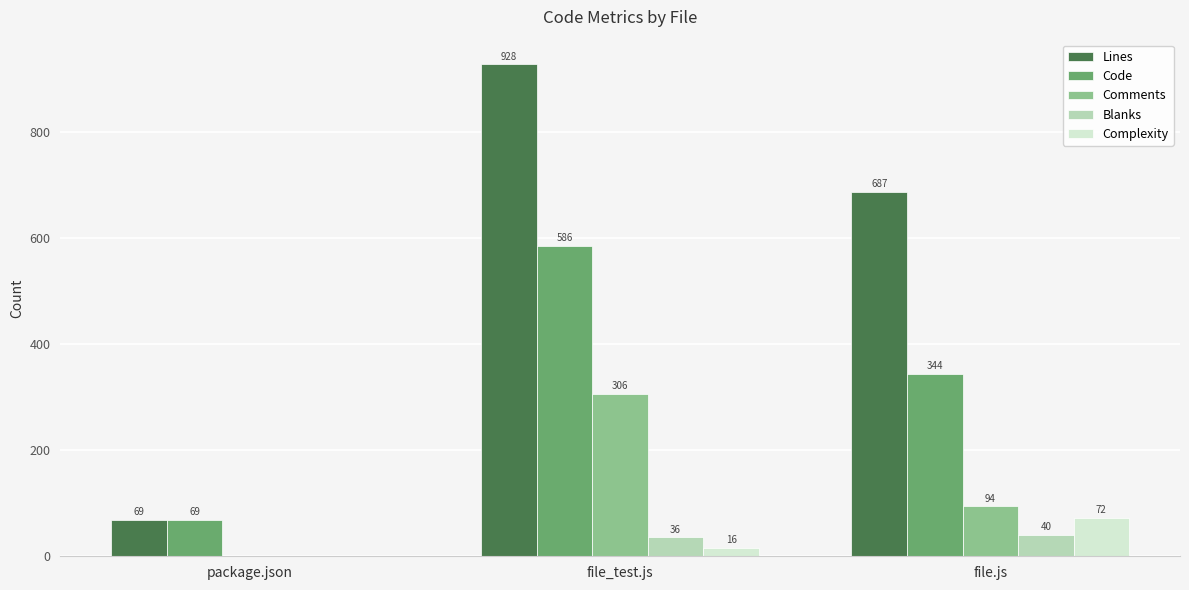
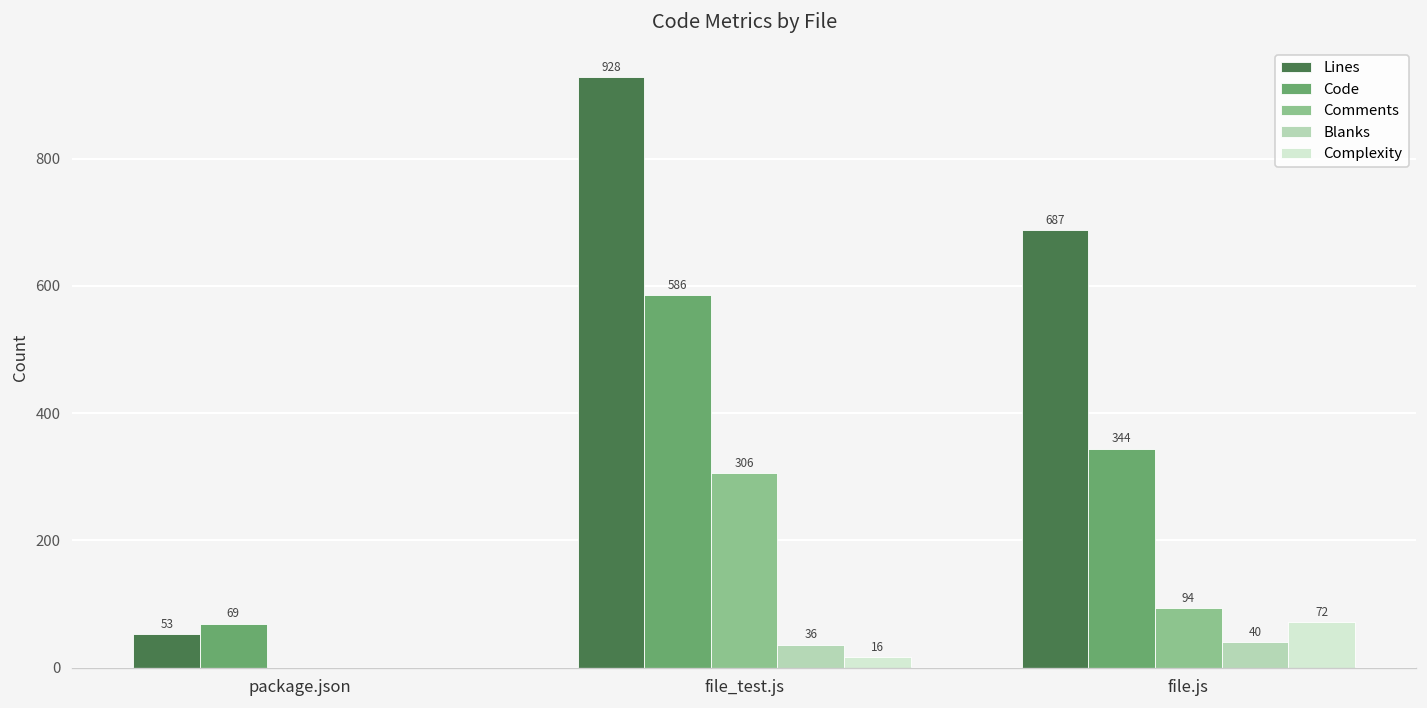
  {
    "Lines": {
-     "package.json": 69,
+     "package.json": 53,
      "file_test.js": 928,
      "file.js": 687
    }
  }
